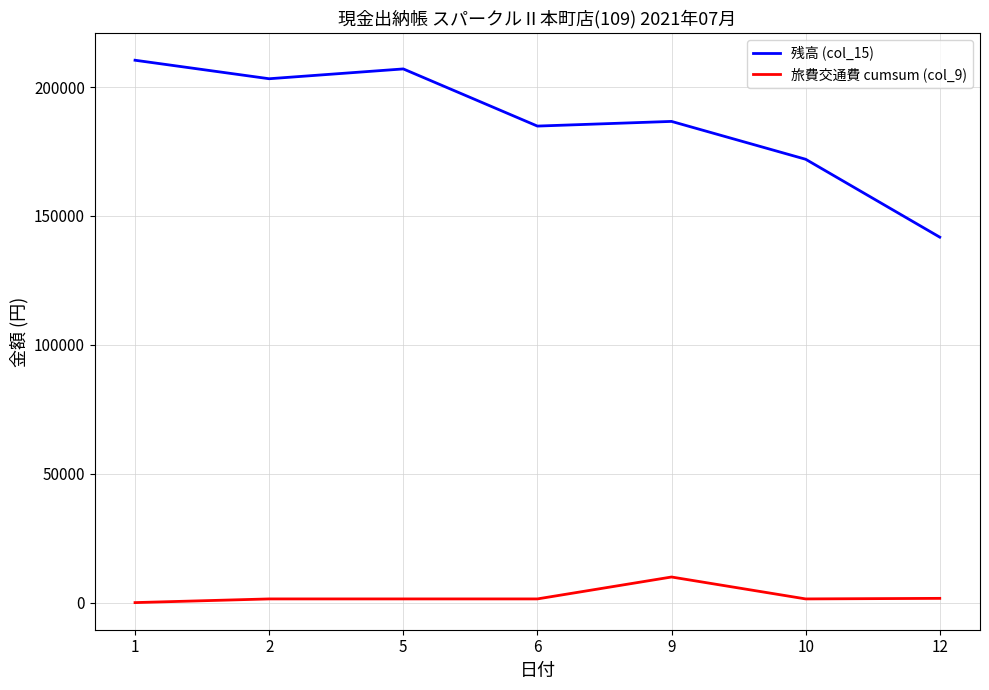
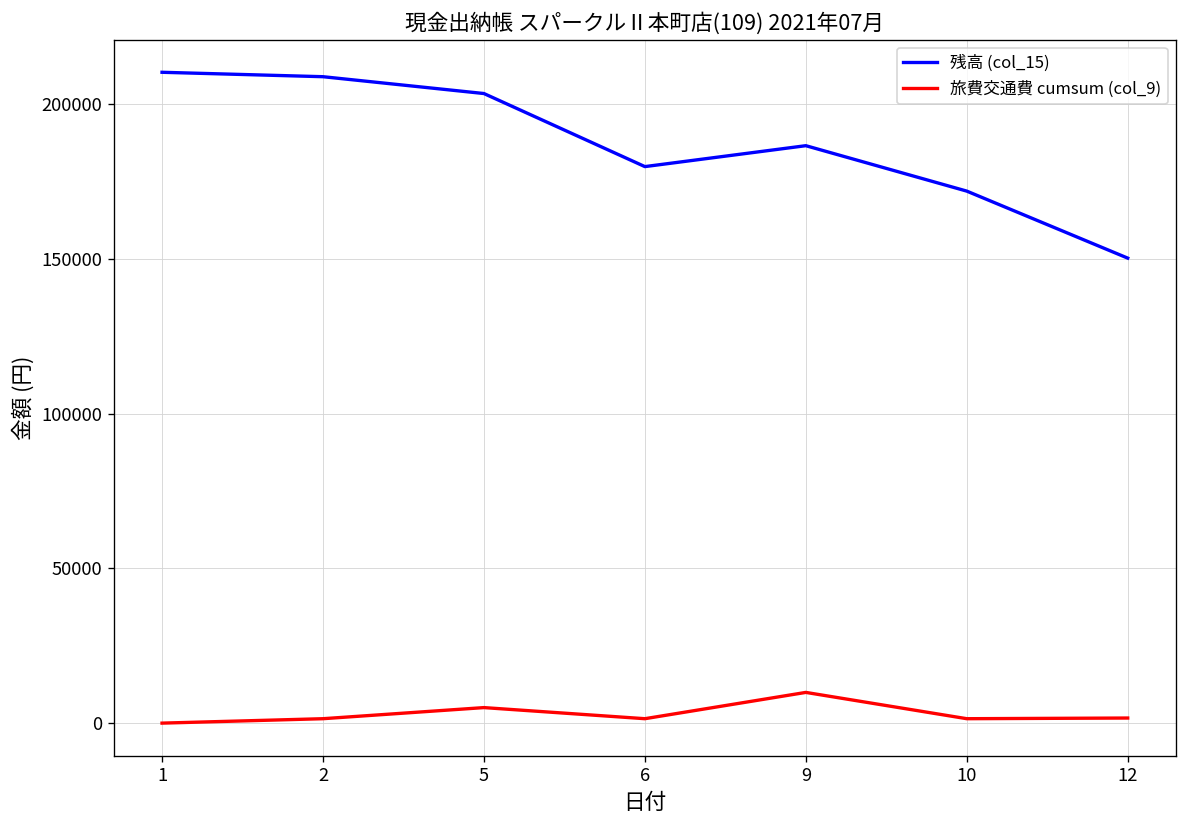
  {
    "残高 (col_15)": {
      "1": 210000,
-     "2": 203000,
-     "5": 207000,
-     "6": 185000,
+     "2": 209000,
+     "5": 204000,
+     "6": 180000,
      "9": 187000,
      "10": 172000,
-     "12": 142000
+     "12": 150000
    },
    "旅費交通費 cumsum (col_9)": {
      "1": 0,
      "2": 1000,
-     "5": 1000,
+     "5": 5000,
      "6": 1000,
      "9": 10000,
      "10": 1000,
      "12": 2000
    }
  }
